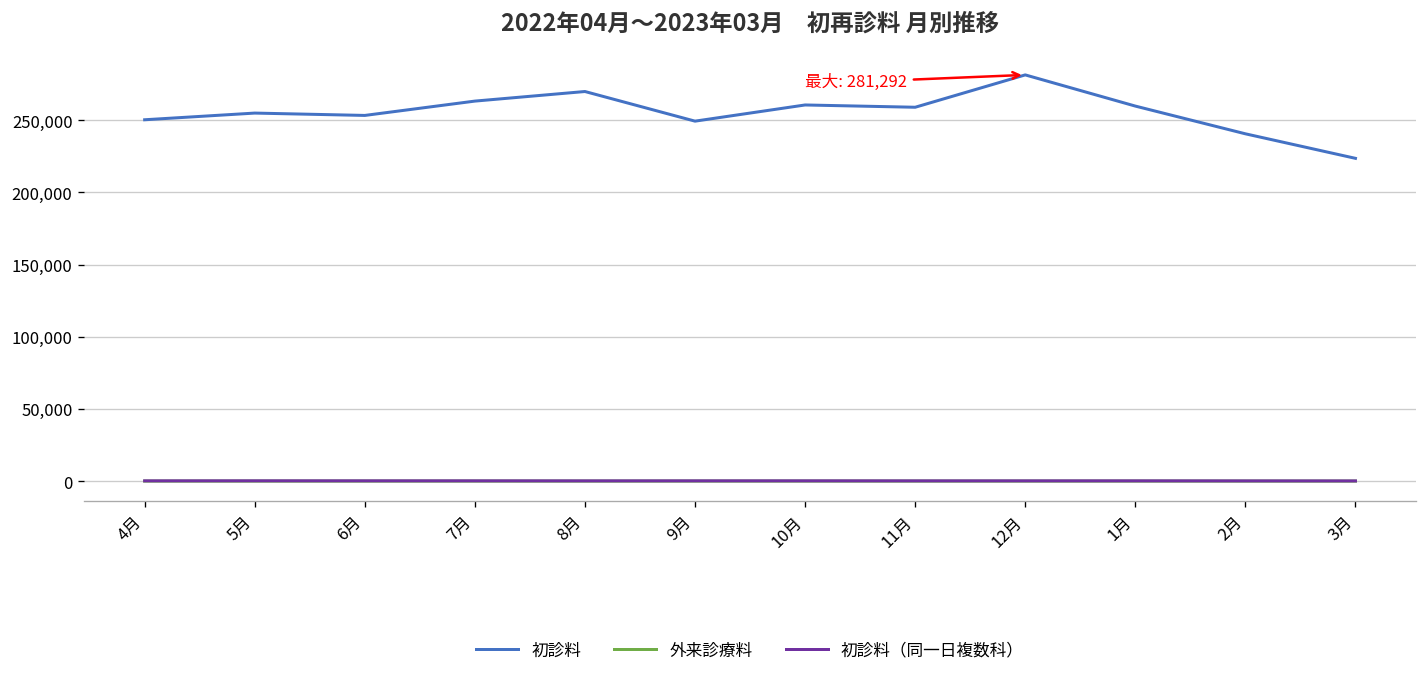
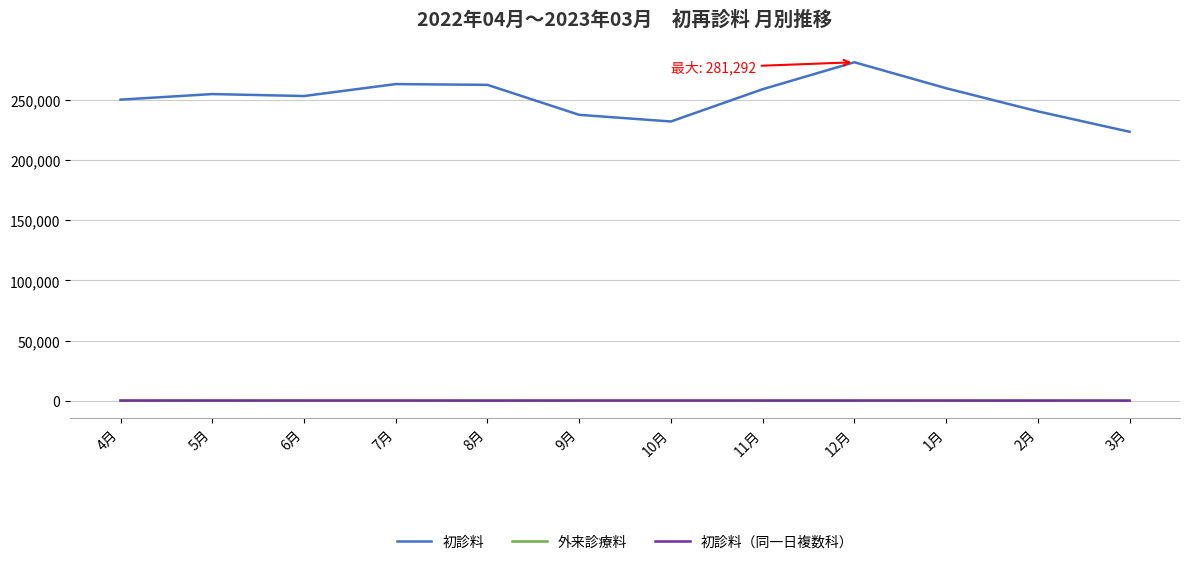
  {
    "初診料": {
      "4月": "250,000",
      "5月": "255,000",
      "6月": "253,000",
      "7月": "263,000",
-     "8月": "270,000",
-     "9月": "249,000",
-     "10月": "260,000",
+     "8月": "263,000",
+     "9月": "238,000",
+     "10月": "232,000",
      "11月": "259,000",
      "1月": "260,000",
      "2月": "241,000",
      "3月": "224,000"
    }
  }
